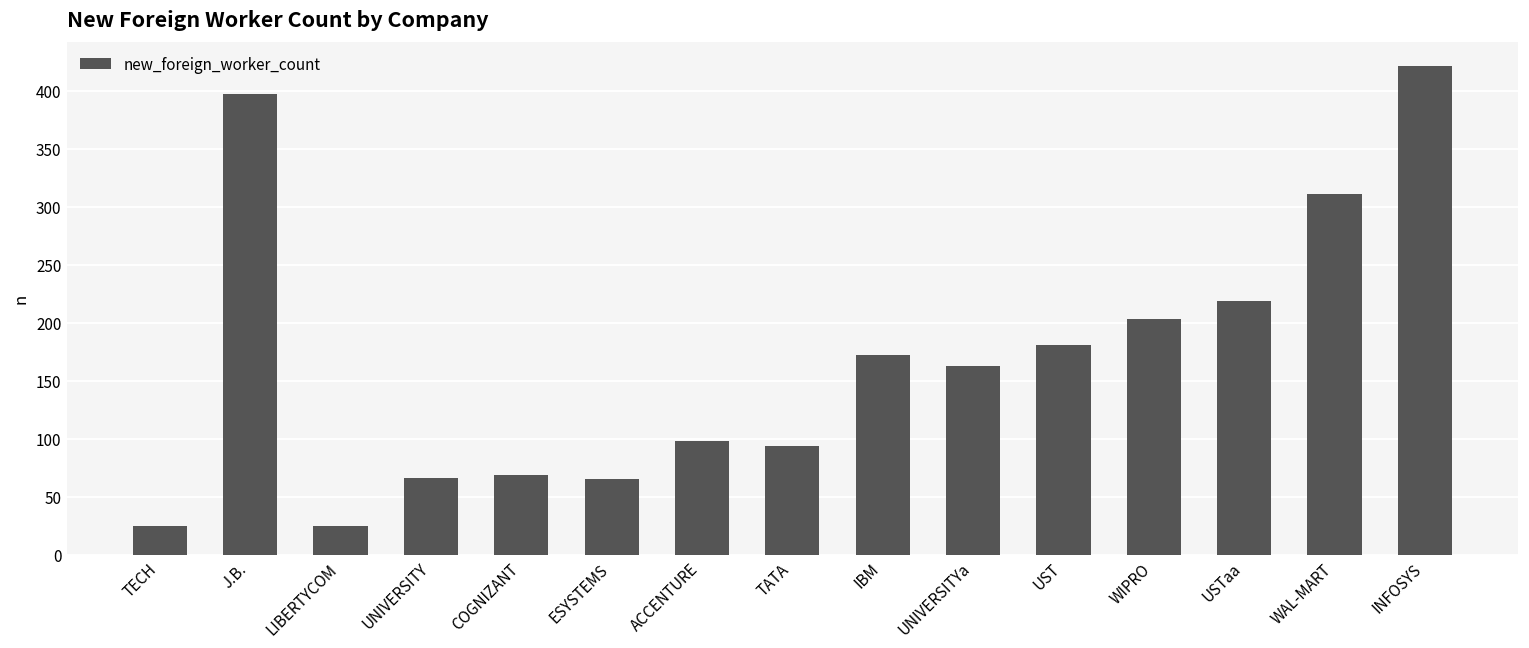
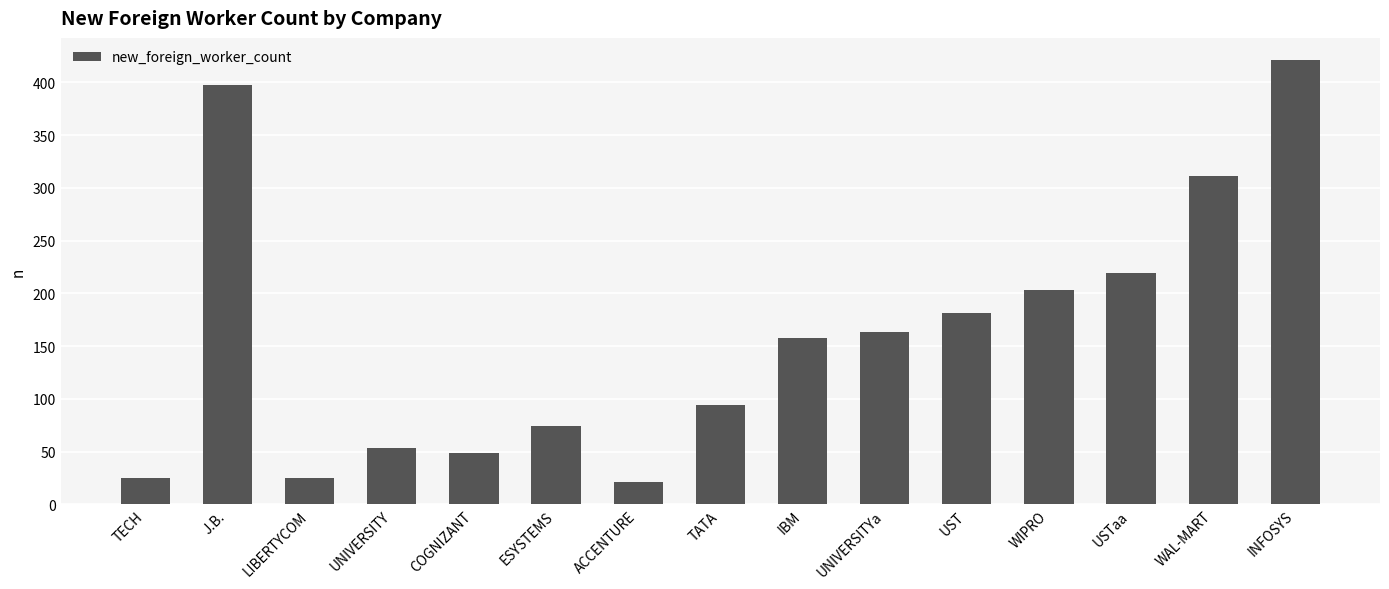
  {
    "TECH": 25,
    "J.B.": 397,
    "LIBERTYCOM": 25,
-   "UNIVERSITY": 66,
-   "COGNIZANT": 69,
-   "ESYSTEMS": 65,
-   "ACCENTURE": 98,
+   "UNIVERSITY": 53,
+   "COGNIZANT": 49,
+   "ESYSTEMS": 74,
+   "ACCENTURE": 21,
    "TATA": 94,
-   "IBM": 172,
+   "IBM": 158,
    "UNIVERSITYa": 163,
    "UST": 181,
    "WIPRO": 203,
    "USTaa": 219,
    "WAL-MART": 311,
    "INFOSYS": 421
  }
